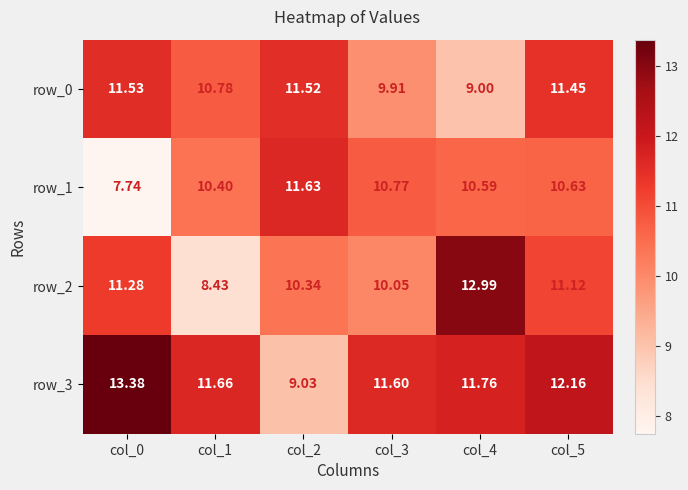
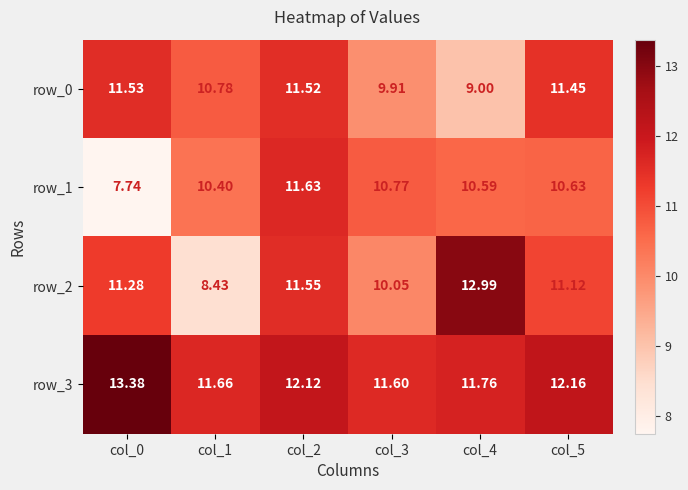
  {
    "row_0": {
      "col_0": 11.53,
      "col_1": 10.78,
      "col_2": 11.52,
      "col_3": 9.91,
      "col_4": 9.00,
      "col_5": 11.45
    },
    "row_1": {
      "col_0": 7.74,
      "col_1": 10.40,
      "col_2": 11.63,
      "col_3": 10.77,
      "col_4": 10.59,
      "col_5": 10.63
    },
    "row_2": {
      "col_0": 11.28,
      "col_1": 8.43,
-     "col_2": 10.34,
+     "col_2": 11.55,
      "col_3": 10.05,
      "col_4": 12.99
    },
    "row_3": {
      "col_0": 13.38,
      "col_1": 11.66,
-     "col_2": 9.03,
+     "col_2": 12.12,
      "col_3": 11.60,
      "col_4": 11.76,
      "col_5": 12.16
    }
  }
